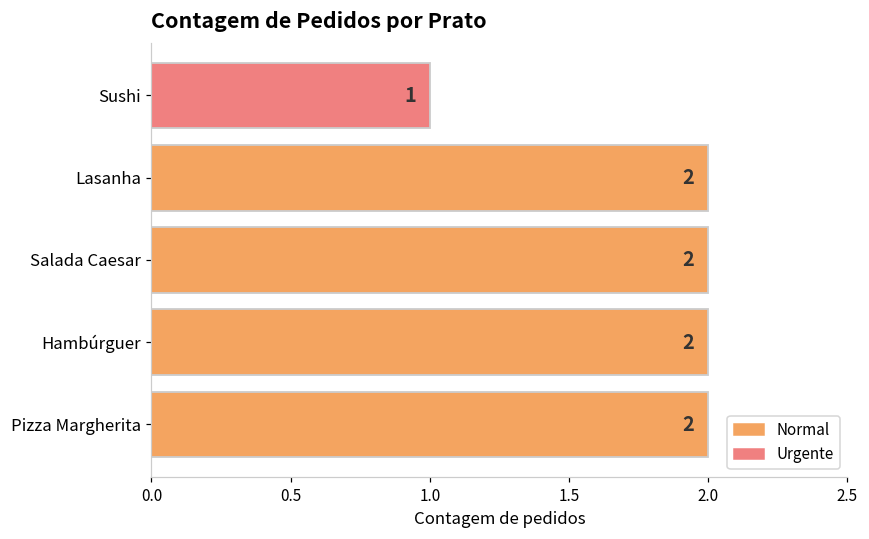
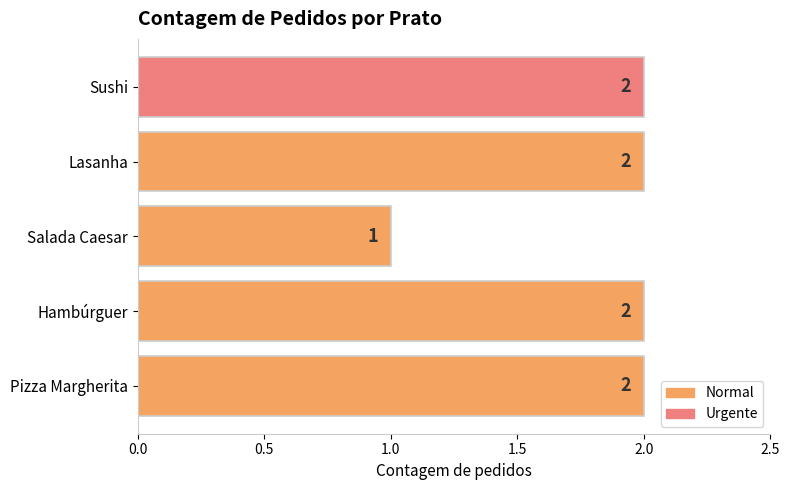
  {
-   "Sushi": 1,
+   "Sushi": 2,
    "Lasanha": 2,
-   "Salada Caesar": 2,
+   "Salada Caesar": 1,
    "Hambúrguer": 2,
    "Pizza Margherita": 2
  }
